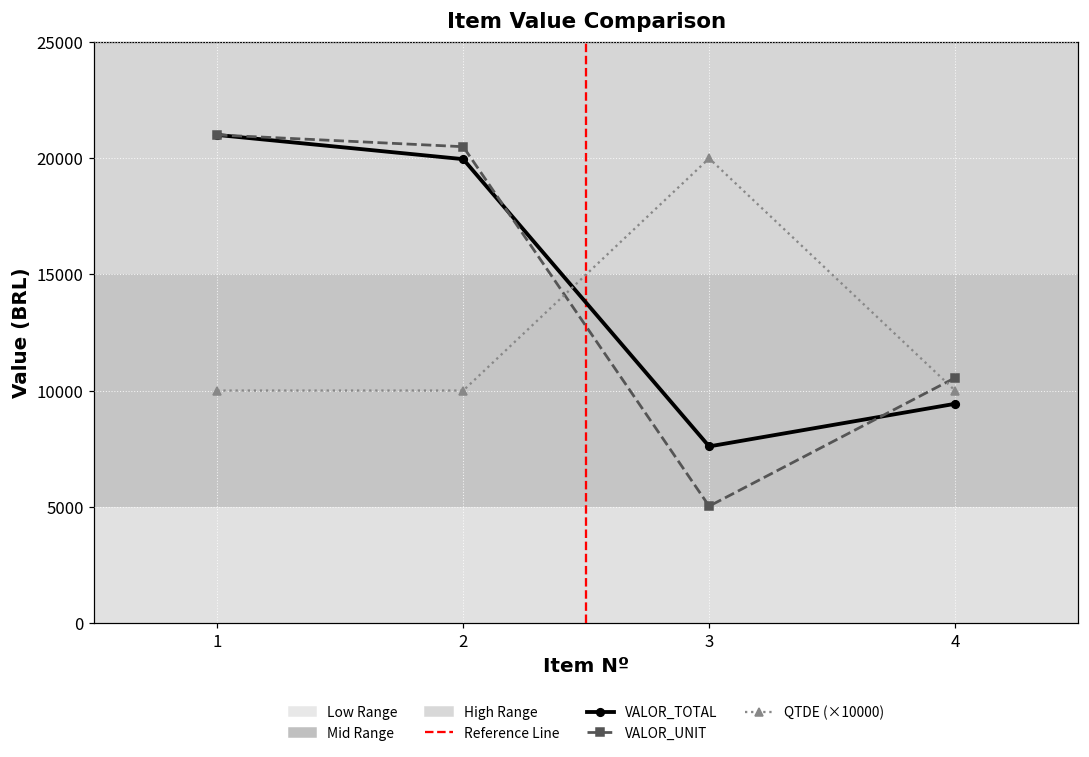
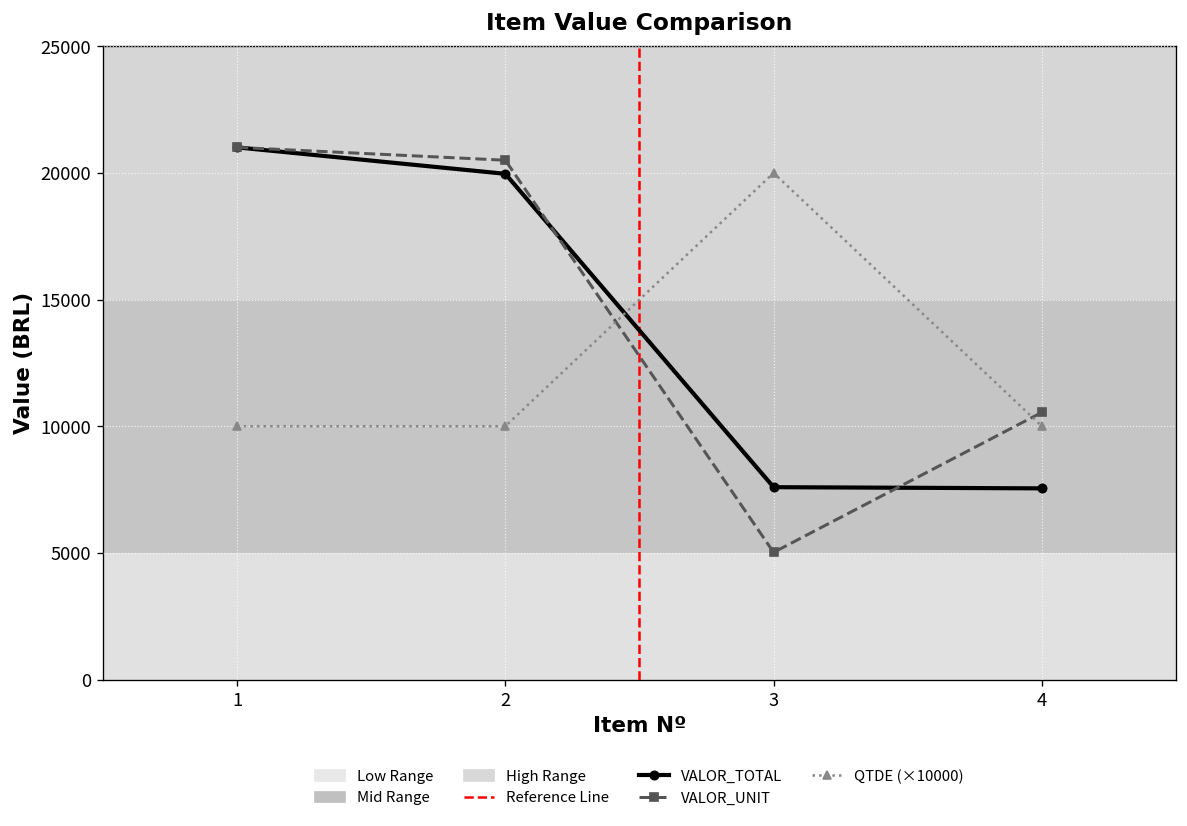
  {
    "VALOR_TOTAL": {
      "2": 20000,
      "3": 7600,
-     "4": 9400
+     "4": 7500
    },
    "VALOR_UNIT": {
      "2": 20500,
      "3": 5000,
      "4": 10500
    },
    "QTDE (×10000)": {
      "1": 10000,
      "2": 10000,
      "3": 20000,
      "4": 10000
    }
  }
